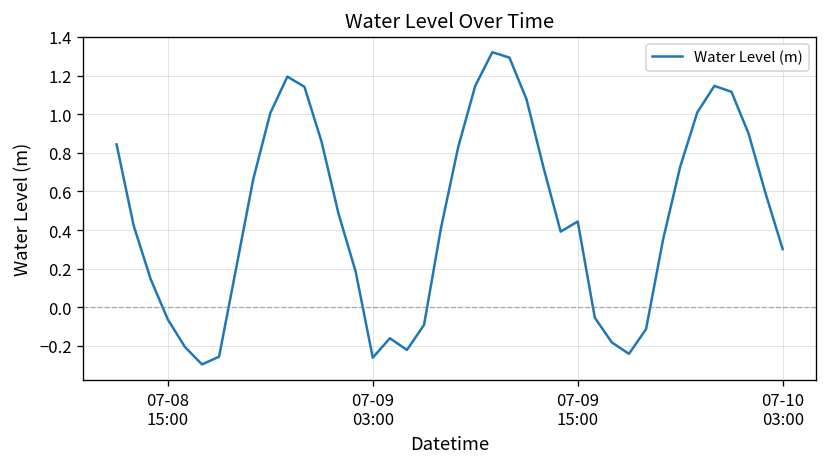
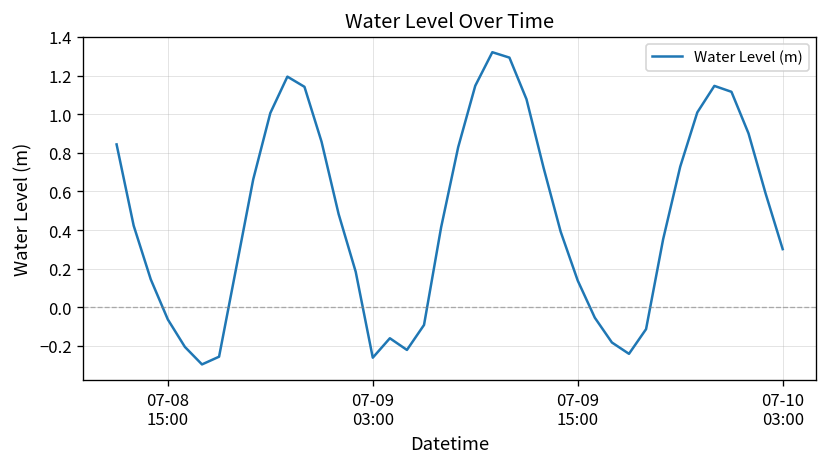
  {
    "07-08 15:00": -0.06,
    "07-09 03:00": -0.26,
-   "07-09 15:00": 0.44,
+   "07-09 15:00": 0.14,
    "07-10 03:00": 0.30
  }
